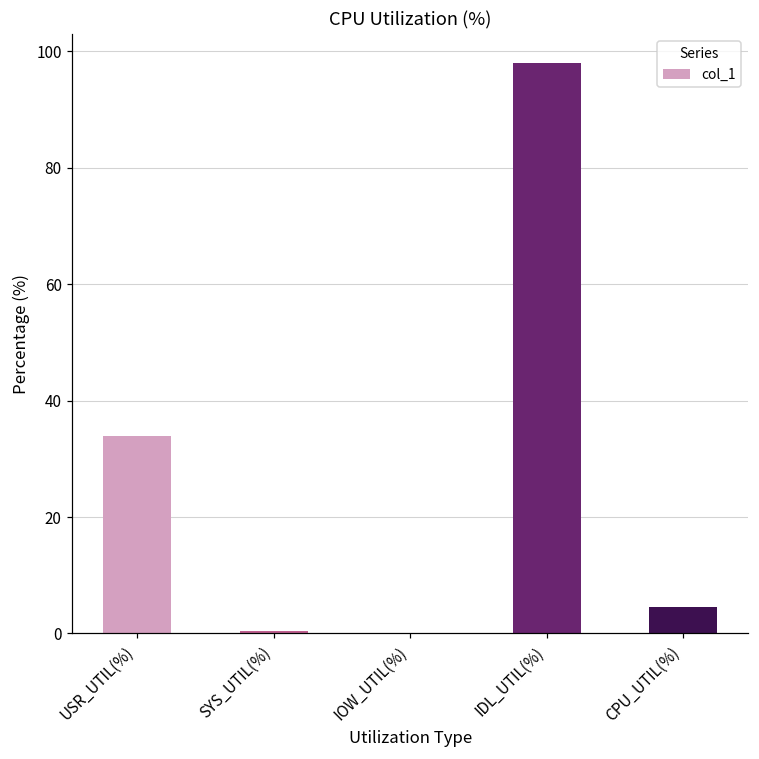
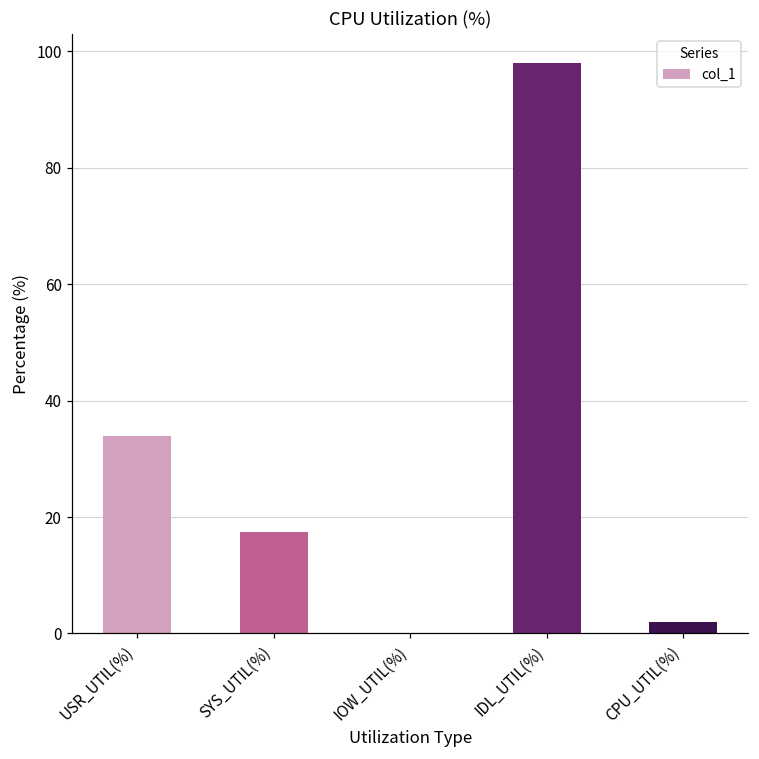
  {
    "USR_UTIL(%)": 34,
-   "SYS_UTIL(%)": 0,
+   "SYS_UTIL(%)": 17,
    "IDL_UTIL(%)": 98,
-   "CPU_UTIL(%)": 5
+   "CPU_UTIL(%)": 2
  }
